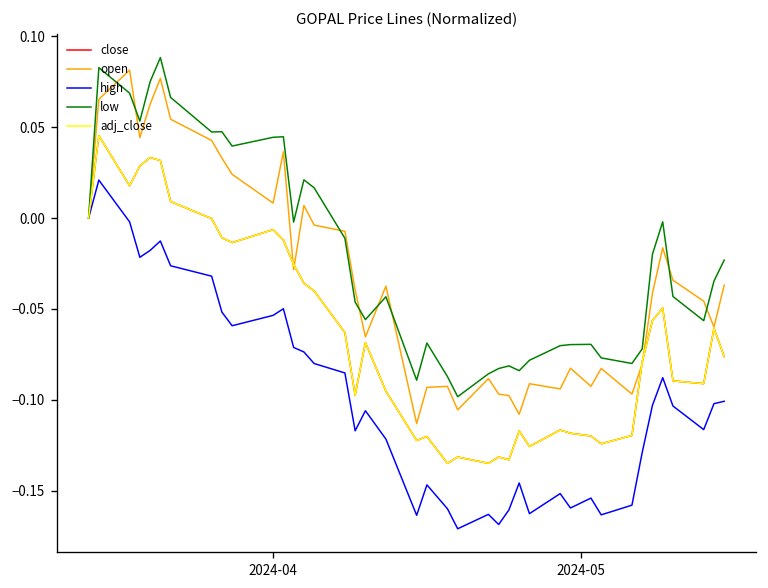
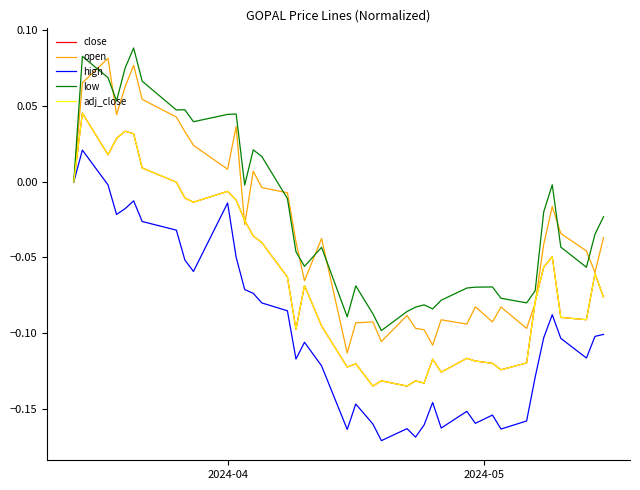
  {
    "adj_close": {
      "2024-04": -0.006
    },
    "open": {
      "2024-04": 0.008
    },
    "high": {
-     "2024-04": -0.054
+     "2024-04": -0.014
    },
    "low": {
      "2024-04": 0.044
    }
  }
